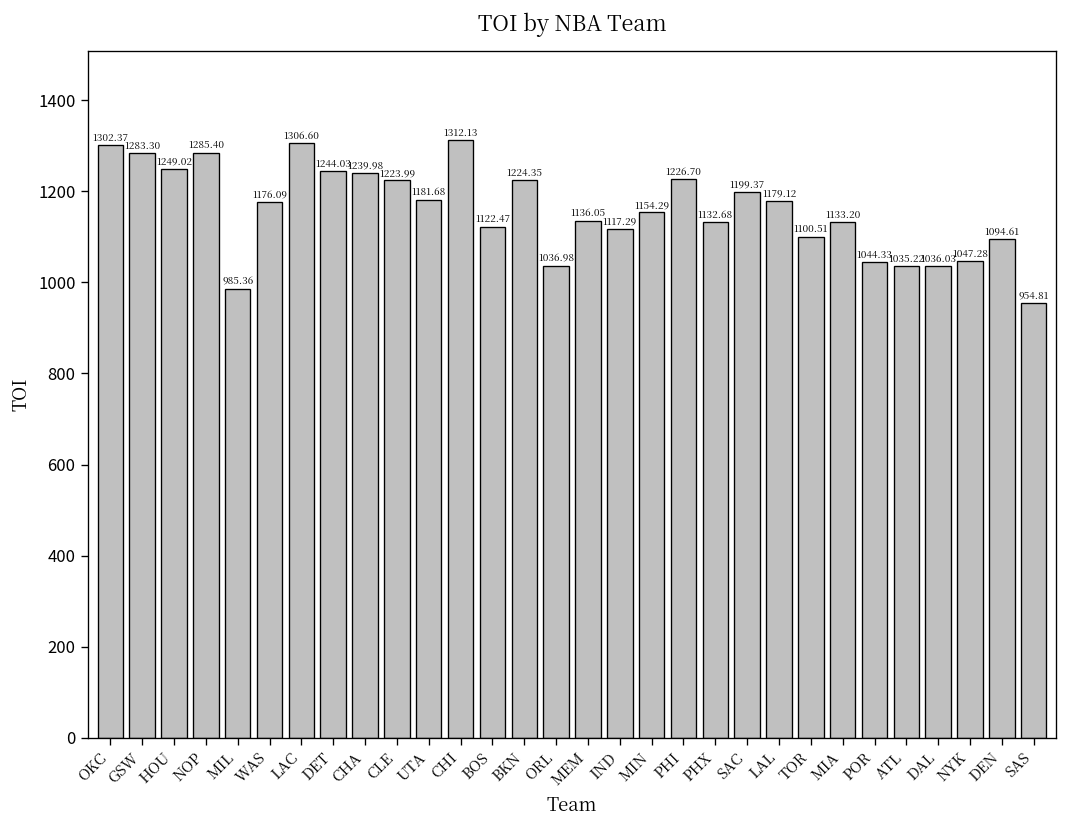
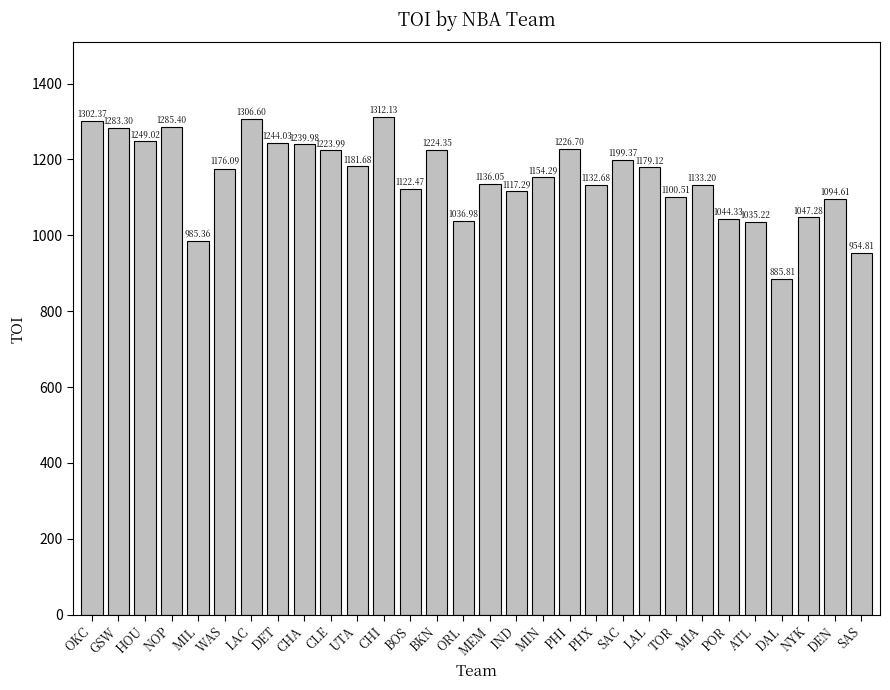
  {
    "OKC": 1302.37,
    "GSW": 1283.30,
    "HOU": 1249.02,
    "NOP": 1285.40,
    "MIL": 985.36,
    "WAS": 1176.09,
    "LAC": 1306.60,
    "DET": 1244.03,
    "CHA": 1239.98,
    "CLE": 1223.99,
    "UTA": 1181.68,
    "CHI": 1312.13,
    "BOS": 1122.47,
    "BKN": 1224.35,
    "ORL": 1036.98,
    "MEM": 1136.05,
    "IND": 1117.29,
    "MIN": 1154.29,
    "PHI": 1226.70,
    "PHX": 1132.68,
    "SAC": 1199.37,
    "LAL": 1179.12,
    "TOR": 1100.51,
    "MIA": 1133.20,
    "POR": 1044.33,
    "ATL": 1035.22,
-   "DAL": 1036.03,
+   "DAL": 885.81,
    "NYK": 1047.28,
    "DEN": 1094.61,
    "SAS": 954.81
  }
